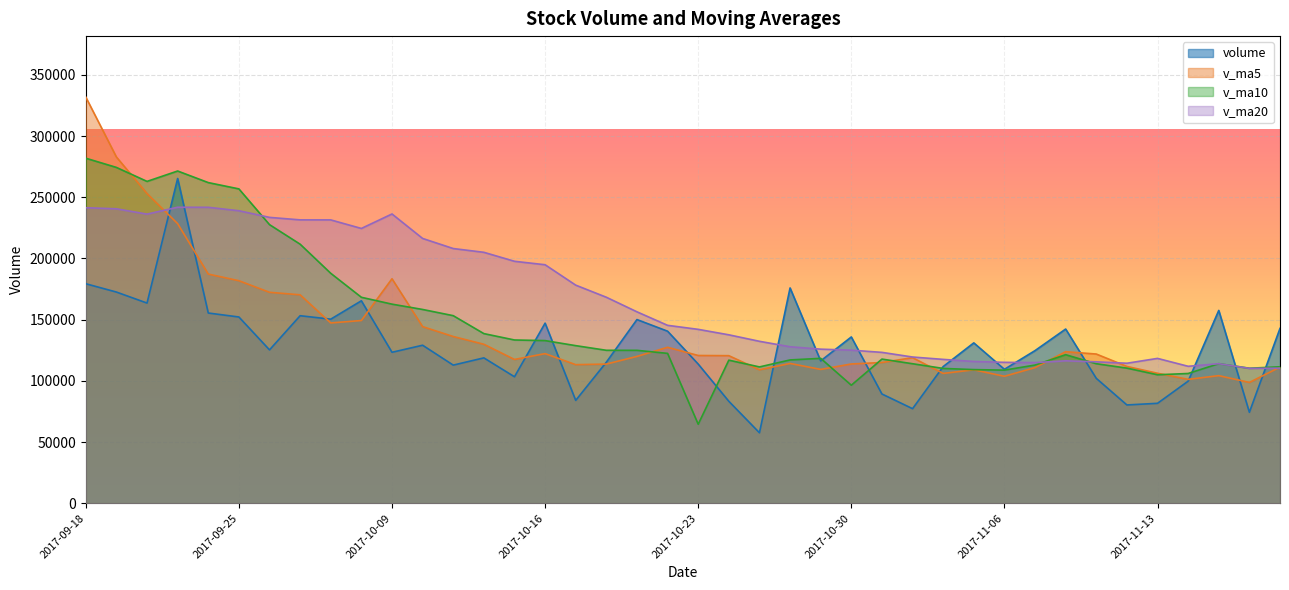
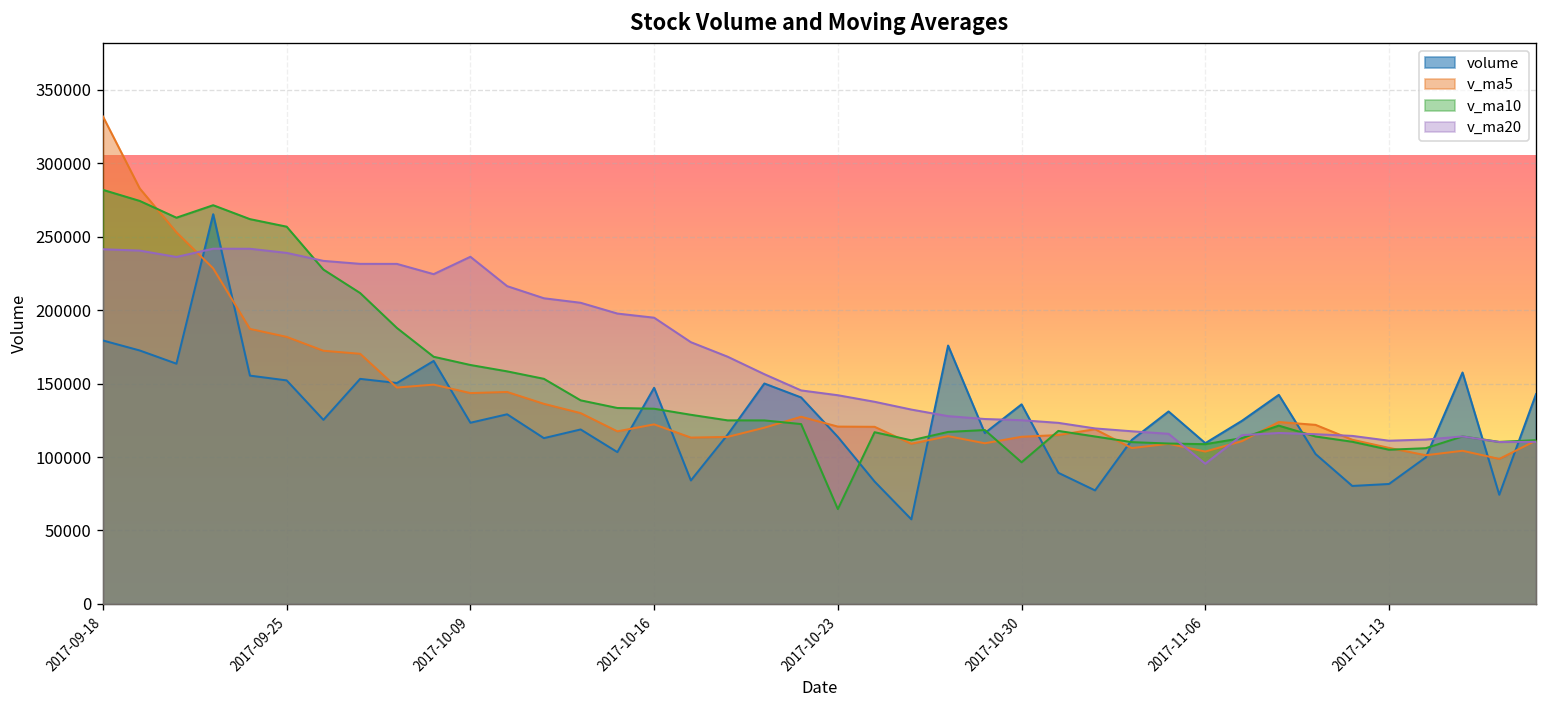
  {
    "volume": {
      "2017-09-18": 179000,
      "2017-09-25": 152000,
      "2017-10-09": 123000,
      "2017-10-16": 147000,
      "2017-10-23": 114000,
      "2017-10-30": 136000,
      "2017-11-13": 82000
    },
    "v_ma5": {
      "2017-09-18": 332000,
      "2017-09-25": 182000,
-     "2017-10-09": 183000,
+     "2017-10-09": 144000,
      "2017-10-16": 122000,
      "2017-10-23": 121000,
      "2017-10-30": 114000,
      "2017-11-06": 104000
    },
    "v_ma10": {
      "2017-09-18": 282000,
      "2017-09-25": 257000,
      "2017-10-09": 163000,
      "2017-10-16": 133000,
      "2017-10-23": 65000,
      "2017-10-30": 96000
    },
    "v_ma20": {
      "2017-09-18": 241000,
      "2017-09-25": 239000,
      "2017-10-09": 236000,
      "2017-10-16": 195000,
      "2017-10-23": 142000,
      "2017-10-30": 125000,
-     "2017-11-06": 115000,
-     "2017-11-13": 118000
+     "2017-11-06": 95000,
+     "2017-11-13": 111000
    }
  }
